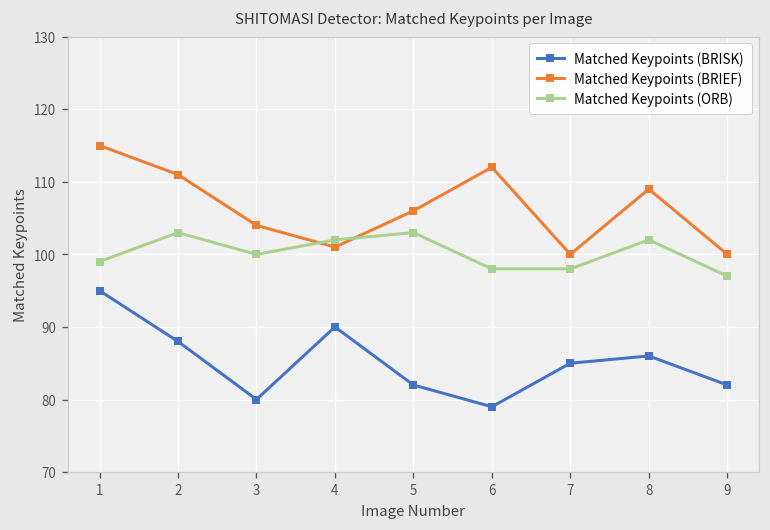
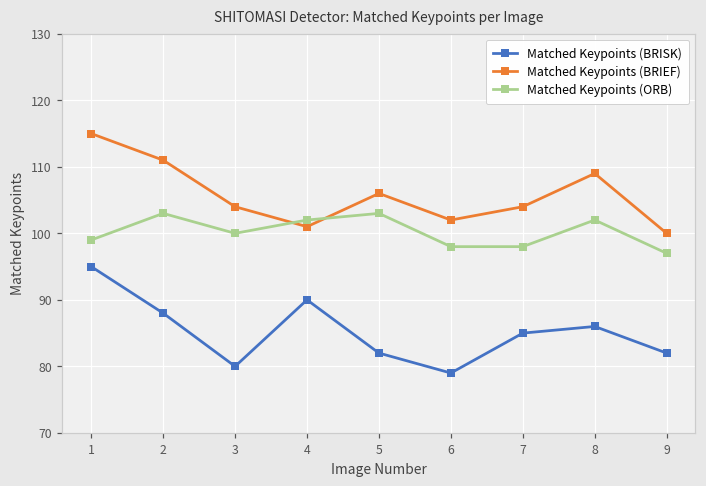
  {
    "Matched Keypoints (BRISK)": {
      "1": 95,
      "2": 88,
      "3": 80,
      "4": 90,
      "5": 82,
      "6": 79,
      "7": 85,
      "8": 86,
      "9": 82
    },
    "Matched Keypoints (BRIEF)": {
      "1": 115,
      "2": 111,
      "3": 104,
      "4": 101,
      "5": 106,
-     "6": 112,
-     "7": 100,
+     "6": 102,
+     "7": 104,
      "8": 109,
      "9": 100
    },
    "Matched Keypoints (ORB)": {
      "1": 99,
      "2": 103,
      "3": 100,
      "4": 102,
      "5": 103,
      "6": 98,
      "7": 98,
      "8": 102,
      "9": 97
    }
  }
